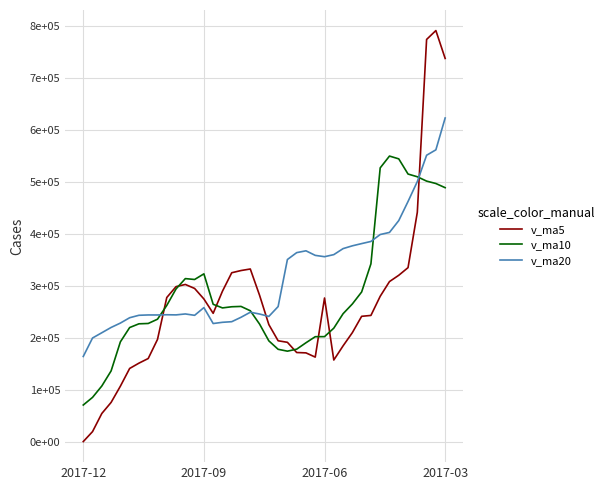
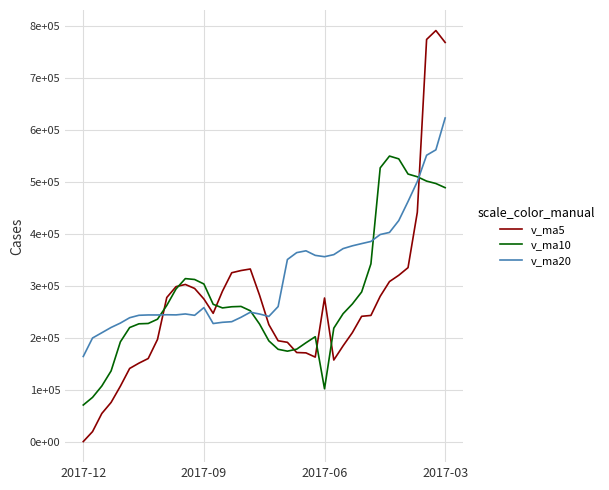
  {
    "v_ma5": {
      "2017-12": 0,
      "2017-09": 270000,
      "2017-06": 280000,
-     "2017-03": 740000
+     "2017-03": 770000
    },
    "v_ma10": {
      "2017-12": 70000,
-     "2017-09": 320000,
-     "2017-06": 200000,
+     "2017-09": 300000,
+     "2017-06": 100000,
      "2017-03": 490000
    },
    "v_ma20": {
      "2017-12": 160000,
      "2017-09": 260000,
      "2017-06": 360000,
      "2017-03": 620000
    }
  }
